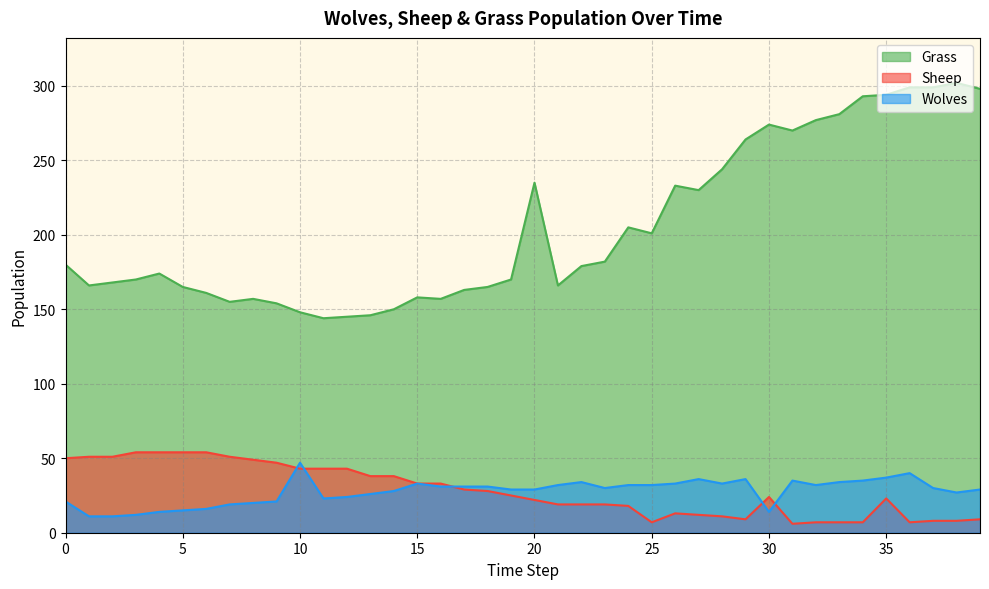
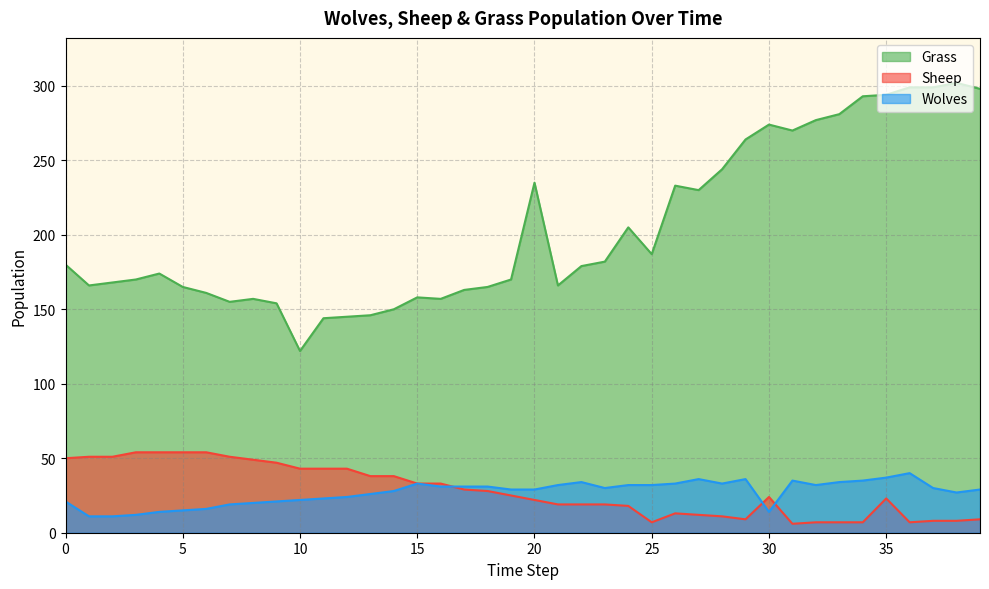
  {
    "Grass": {
      "0": 180,
      "5": 165,
-     "10": 148,
+     "10": 122,
      "15": 158,
      "20": 235,
-     "25": 201,
+     "25": 187,
      "30": 274
    },
    "Sheep": {
      "0": 50,
      "5": 54,
      "10": 43,
      "20": 22,
      "25": 7,
      "30": 24,
      "35": 23
    },
    "Wolves": {
      "0": 21,
      "5": 15,
-     "10": 47,
+     "10": 22,
      "20": 29,
      "25": 32,
      "30": 14,
      "35": 37
    }
  }
